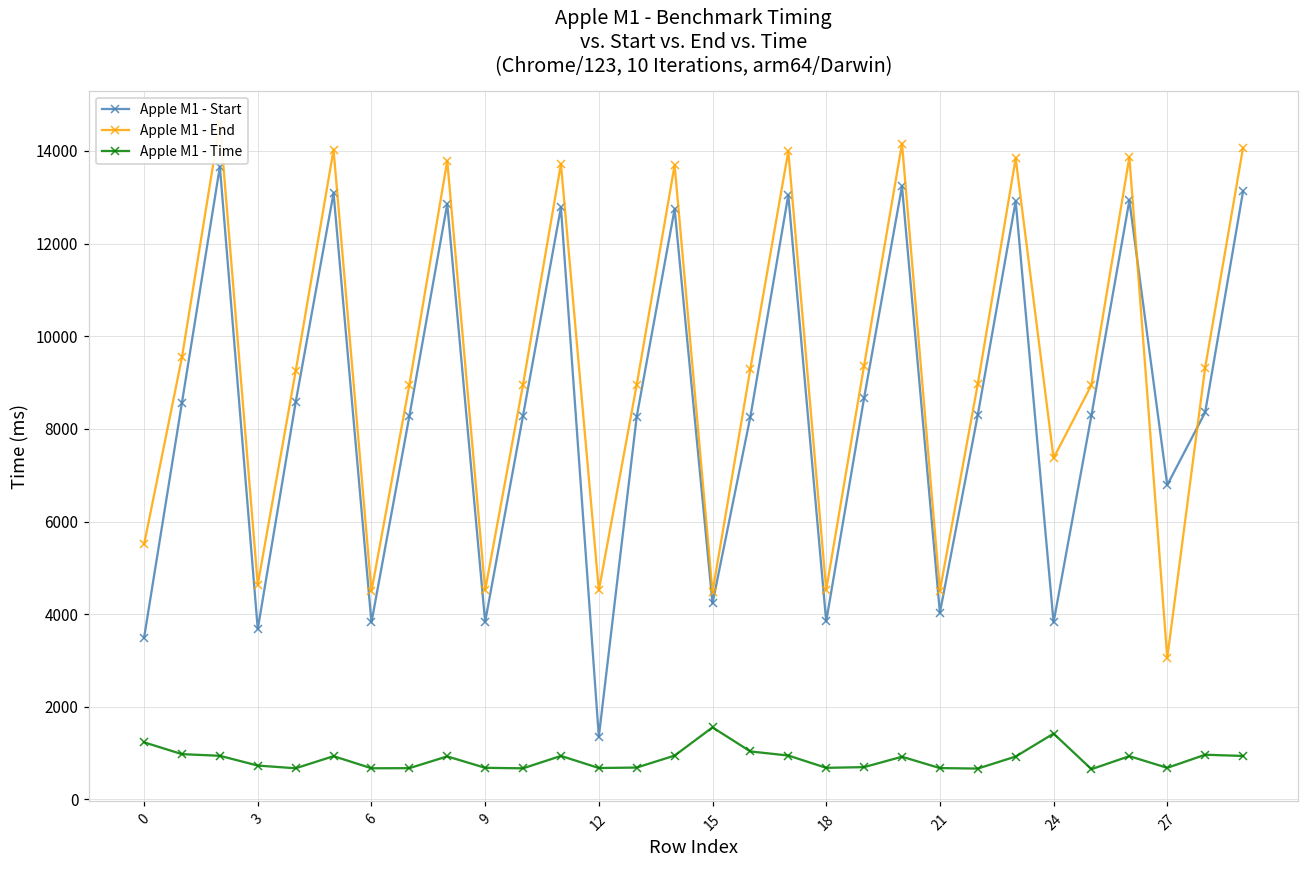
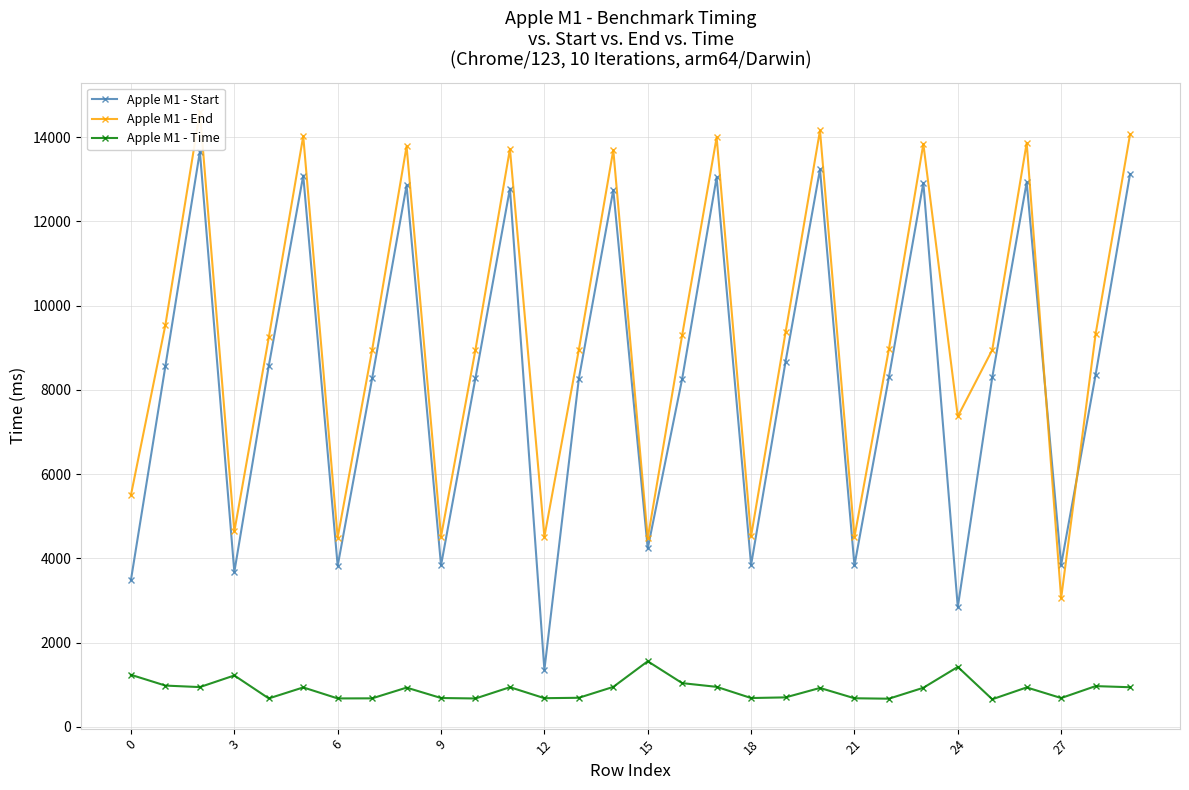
  {
    "Apple M1 - Start": {
      "0": 3500,
      "3": 3700,
      "6": 3800,
      "9": 3800,
      "12": 1400,
      "15": 4200,
      "18": 3800,
-     "21": 4000,
-     "24": 3800,
-     "27": 6800
+     "21": 3800,
+     "24": 2800,
+     "27": 3800
    },
    "Apple M1 - End": {
      "0": 5500,
      "3": 4600,
      "6": 4500,
      "9": 4500,
      "12": 4500,
      "15": 4500,
      "18": 4500,
      "21": 4500,
      "24": 7400,
      "27": 3100
    },
    "Apple M1 - Time": {
      "0": 1200,
-     "3": 700,
+     "3": 1200,
      "6": 700,
      "9": 700,
      "12": 700,
      "15": 1600,
      "18": 700,
      "21": 700,
      "24": 1400,
      "27": 700
    }
  }
